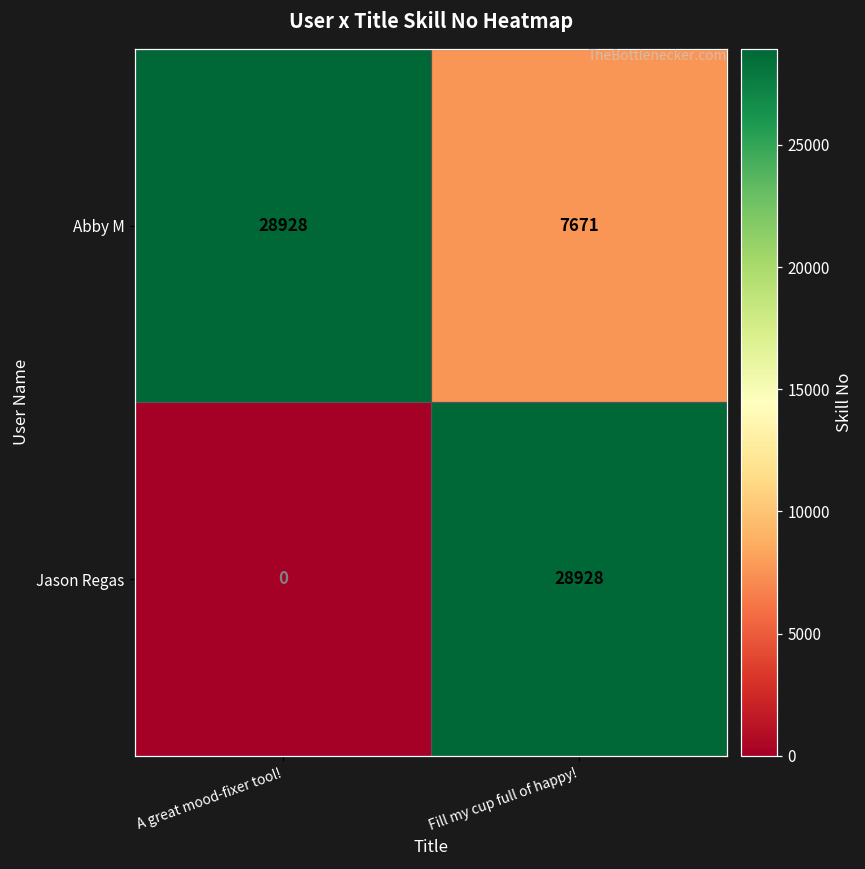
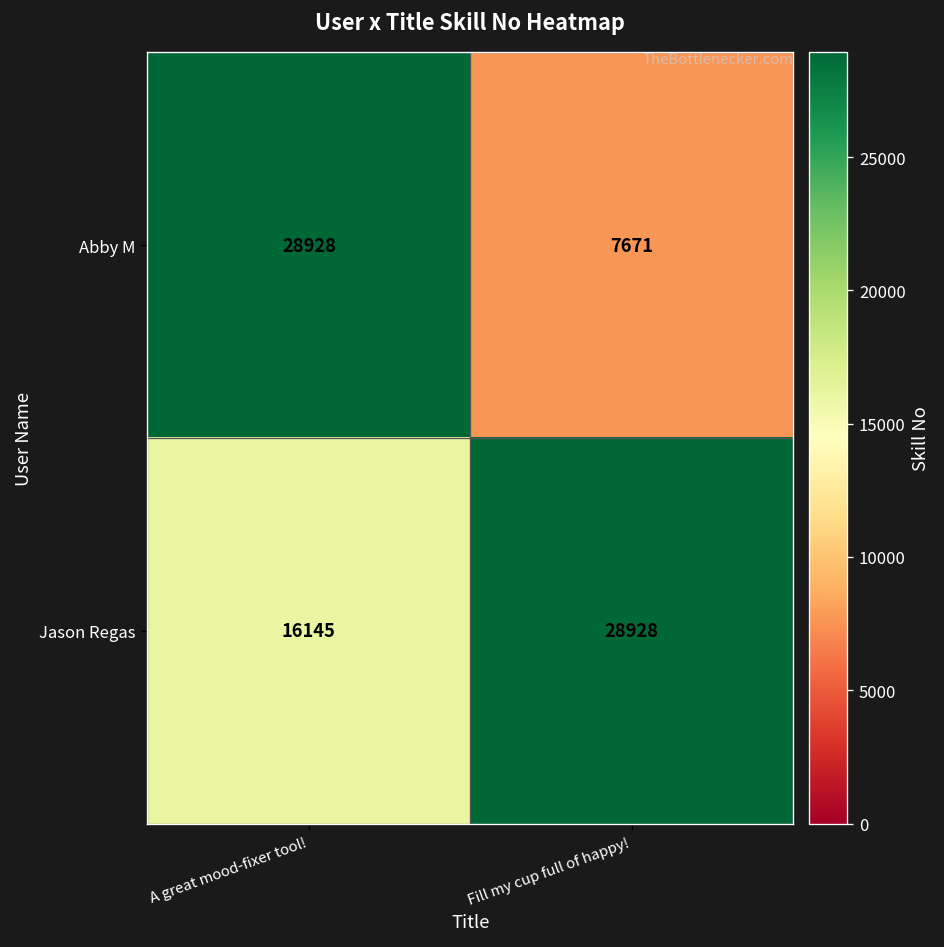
  {
    "Abby M": {
      "A great mood-fixer tool!": 28928
    },
    "Jason Regas": {
-     "A great mood-fixer tool!": 0,
+     "A great mood-fixer tool!": 16145,
      "Fill my cup full of happy!": 28928
    }
  }
